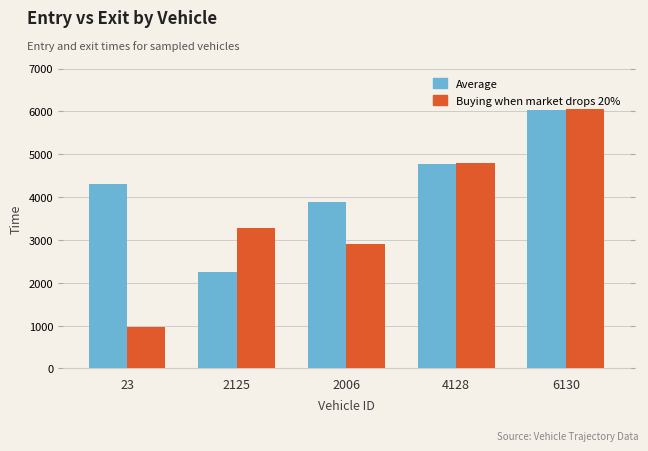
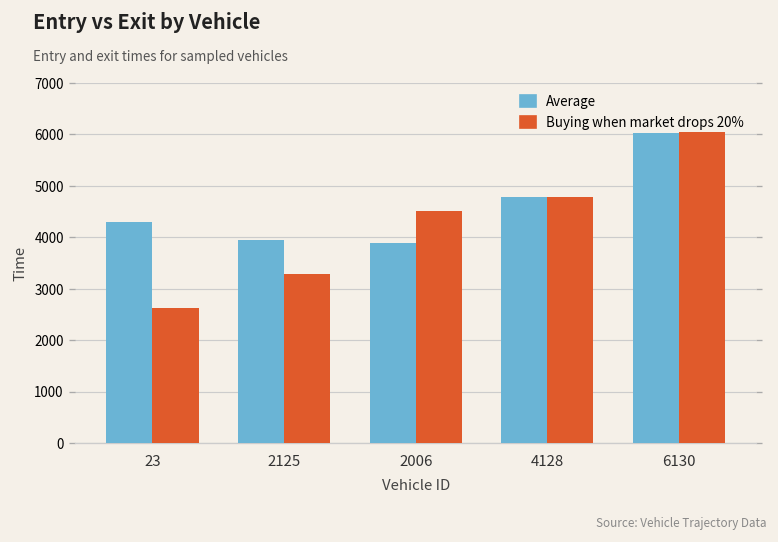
  {
    "Average": {
      "23": 4300,
-     "2125": 2300,
+     "2125": 3900,
      "2006": 3900,
      "4128": 4800,
      "6130": 6000
    },
    "Buying when market drops 20%": {
-     "23": 1000,
+     "23": 2600,
      "2125": 3300,
-     "2006": 2900,
+     "2006": 4500,
      "4128": 4800,
      "6130": 6000
    }
  }
